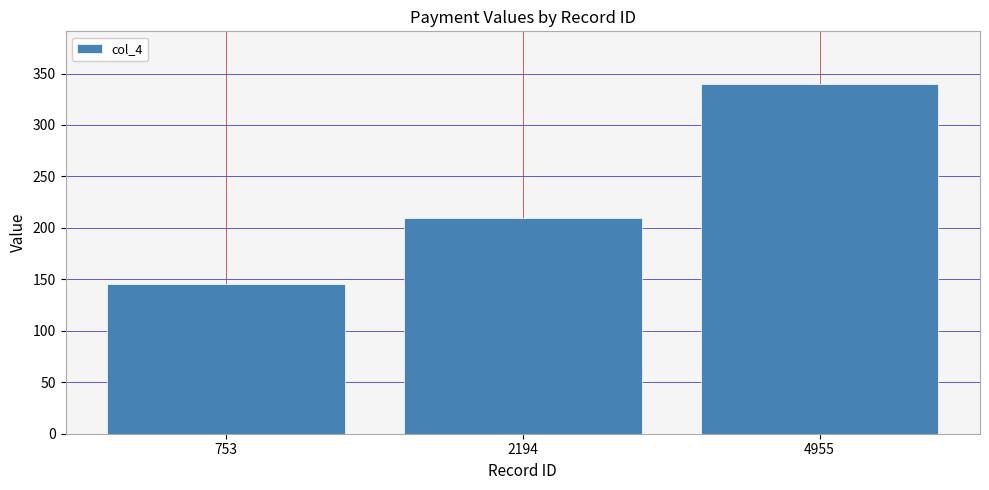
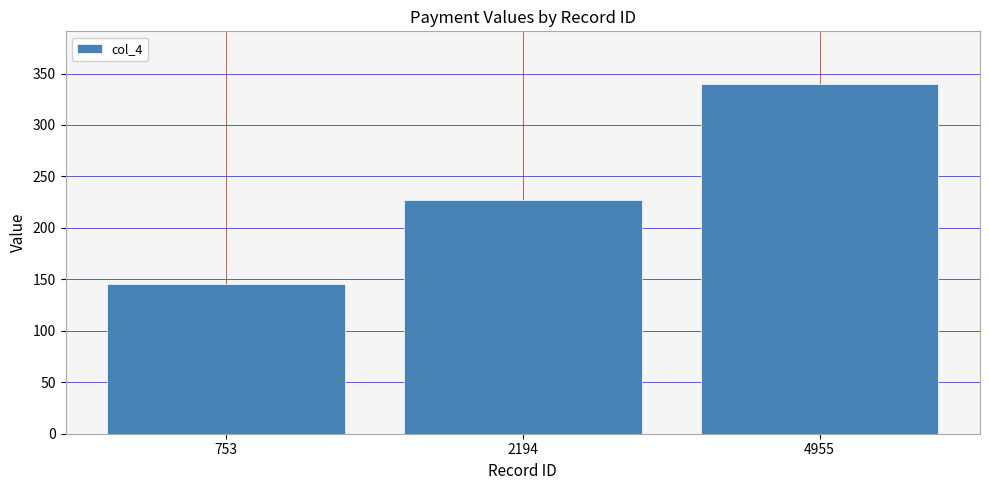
  {
    "753": 145,
-   "2194": 210,
+   "2194": 227,
    "4955": 340
  }
